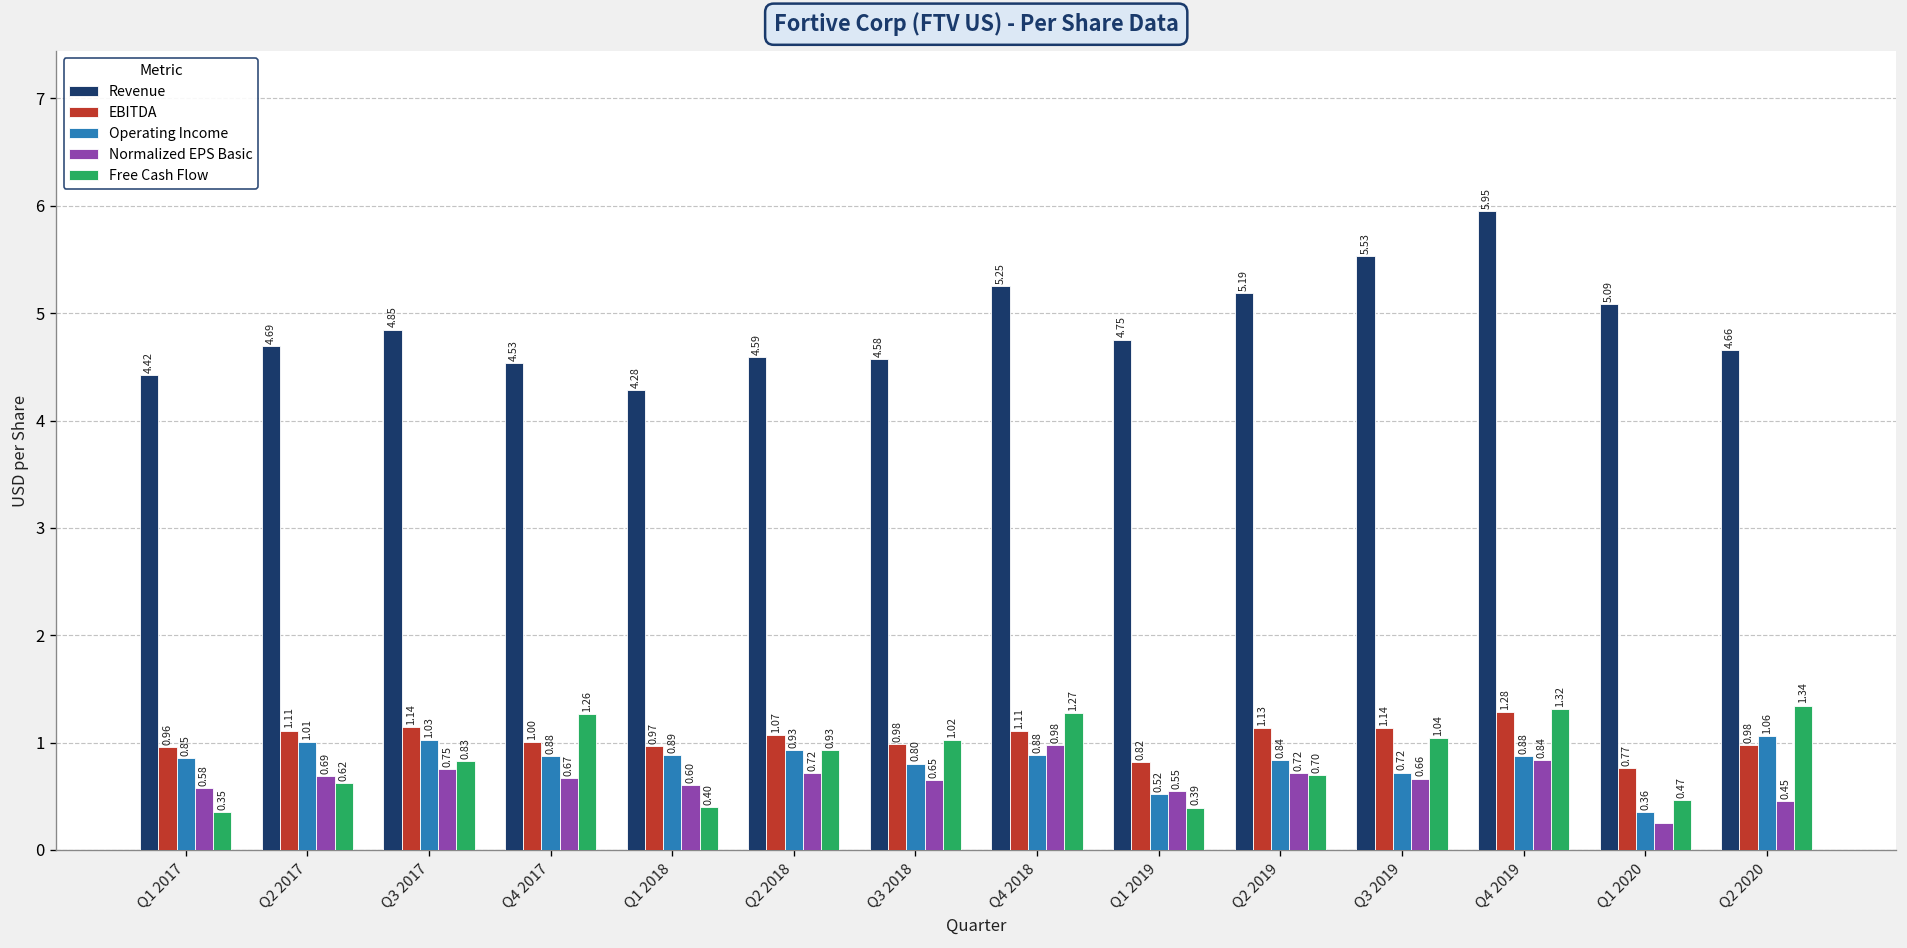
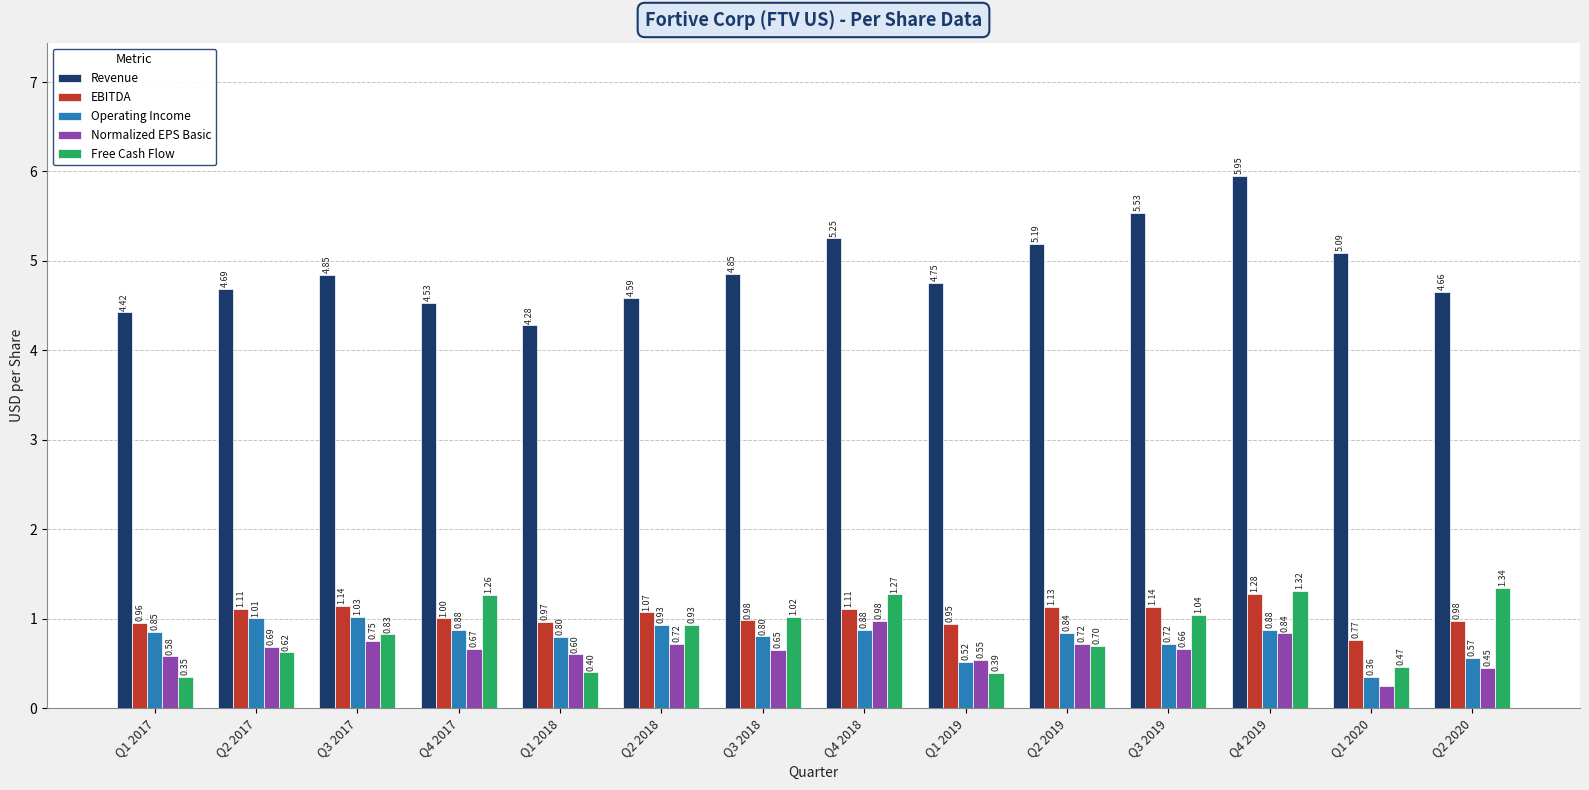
  {
    "Revenue": {
      "Q1 2017": 4.42,
      "Q2 2017": 4.69,
      "Q3 2017": 4.85,
      "Q4 2017": 4.53,
      "Q1 2018": 4.28,
      "Q2 2018": 4.59,
-     "Q3 2018": 4.58,
+     "Q3 2018": 4.85,
      "Q4 2018": 5.25,
      "Q1 2019": 4.75,
      "Q2 2019": 5.19,
      "Q3 2019": 5.53,
      "Q4 2019": 5.95,
      "Q1 2020": 5.09,
      "Q2 2020": 4.66
    },
    "EBITDA": {
      "Q1 2017": 0.96,
      "Q2 2017": 1.11,
      "Q3 2017": 1.14,
      "Q4 2017": 1.00,
      "Q1 2018": 0.97,
      "Q2 2018": 1.07,
      "Q3 2018": 0.98,
      "Q4 2018": 1.11,
-     "Q1 2019": 0.82,
+     "Q1 2019": 0.95,
      "Q2 2019": 1.13,
      "Q3 2019": 1.14,
      "Q4 2019": 1.28,
      "Q1 2020": 0.77,
      "Q2 2020": 0.98
    },
    "Operating Income": {
      "Q1 2017": 0.85,
      "Q2 2017": 1.01,
      "Q3 2017": 1.03,
      "Q4 2017": 0.88,
-     "Q1 2018": 0.89,
+     "Q1 2018": 0.80,
      "Q2 2018": 0.93,
      "Q3 2018": 0.80,
      "Q4 2018": 0.88,
      "Q1 2019": 0.52,
      "Q2 2019": 0.84,
      "Q3 2019": 0.72,
      "Q4 2019": 0.88,
      "Q1 2020": 0.36,
-     "Q2 2020": 1.06
+     "Q2 2020": 0.57
    },
    "Normalized EPS Basic": {
      "Q1 2017": 0.58,
      "Q2 2017": 0.69,
      "Q3 2017": 0.75,
      "Q4 2017": 0.67,
      "Q1 2018": 0.60,
      "Q2 2018": 0.72,
      "Q3 2018": 0.65,
      "Q4 2018": 0.98,
      "Q1 2019": 0.55,
      "Q2 2019": 0.72,
      "Q3 2019": 0.66,
      "Q4 2019": 0.84,
      "Q2 2020": 0.45
    },
    "Free Cash Flow": {
      "Q1 2017": 0.35,
      "Q2 2017": 0.62,
      "Q3 2017": 0.83,
      "Q4 2017": 1.26,
      "Q1 2018": 0.40,
      "Q2 2018": 0.93,
      "Q3 2018": 1.02,
      "Q4 2018": 1.27,
      "Q1 2019": 0.39,
      "Q2 2019": 0.70,
      "Q3 2019": 1.04,
      "Q4 2019": 1.32,
      "Q1 2020": 0.47,
      "Q2 2020": 1.34
    }
  }
